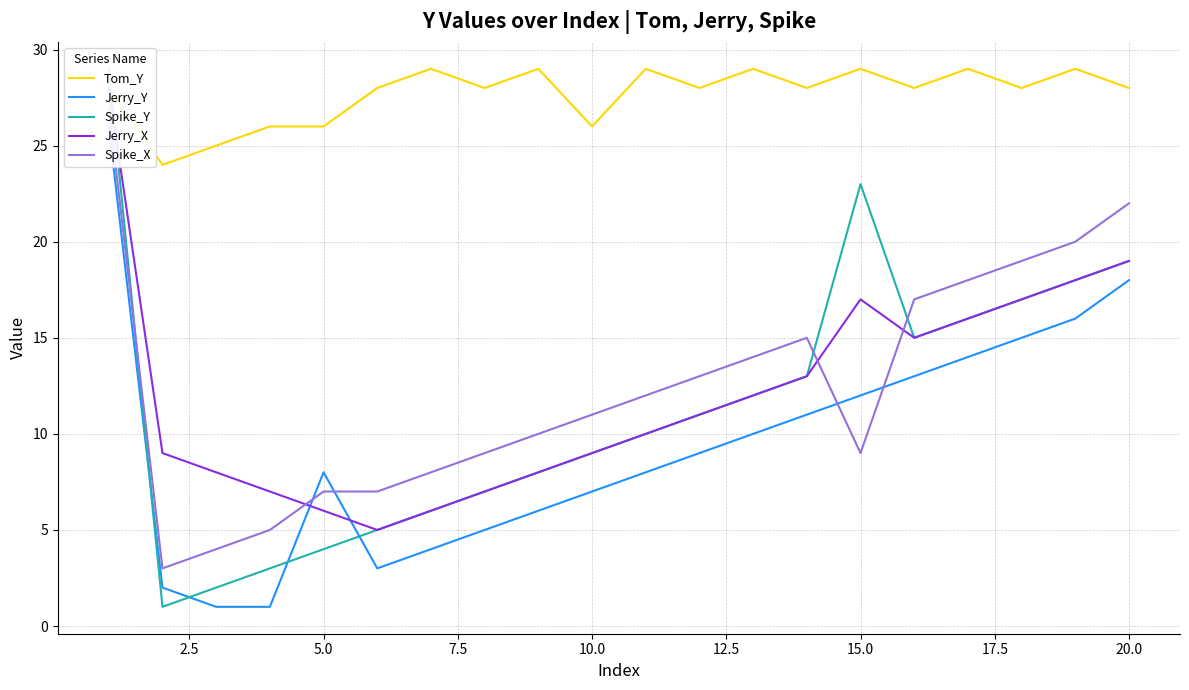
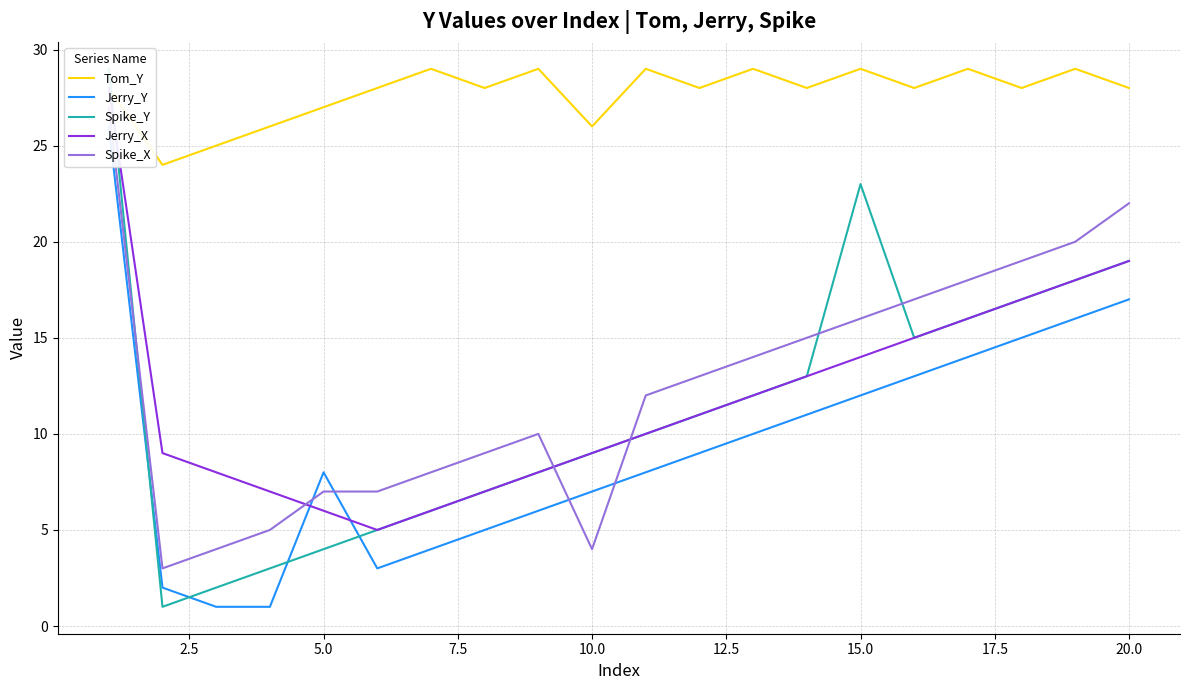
  {
    "Tom_Y": {
-     "5.0": 26,
+     "5.0": 27,
      "10.0": 26,
      "15.0": 29,
      "20.0": 28
    },
    "Jerry_Y": {
      "5.0": 8,
      "10.0": 7,
      "15.0": 12,
-     "20.0": 18
+     "20.0": 17
    },
    "Spike_Y": {
      "5.0": 4,
      "15.0": 23
    },
    "Jerry_X": {
      "5.0": 6,
-     "15.0": 17
+     "15.0": 14
    },
    "Spike_X": {
      "5.0": 7,
-     "10.0": 11,
-     "15.0": 9,
+     "10.0": 4,
+     "15.0": 16,
      "20.0": 22
    }
  }
